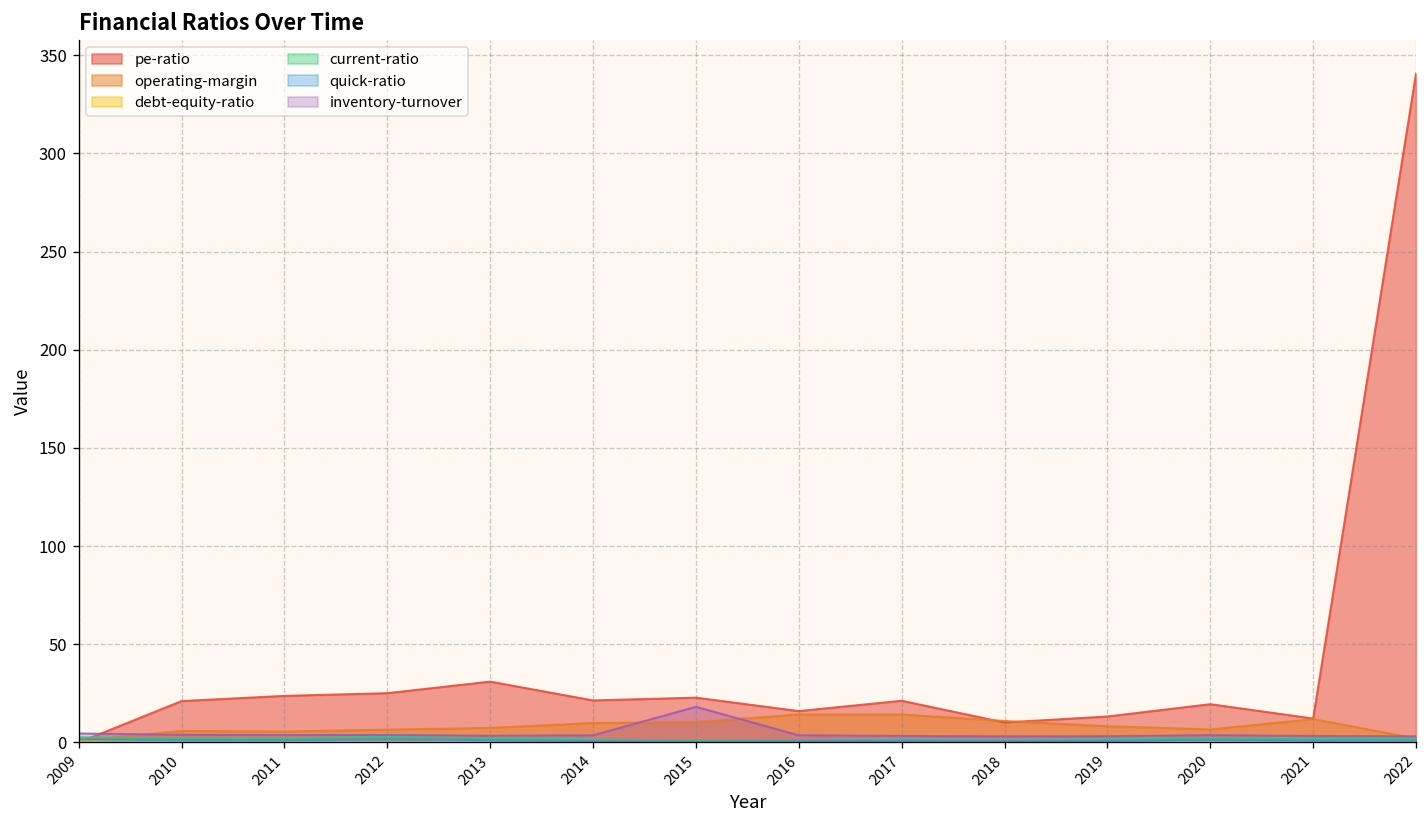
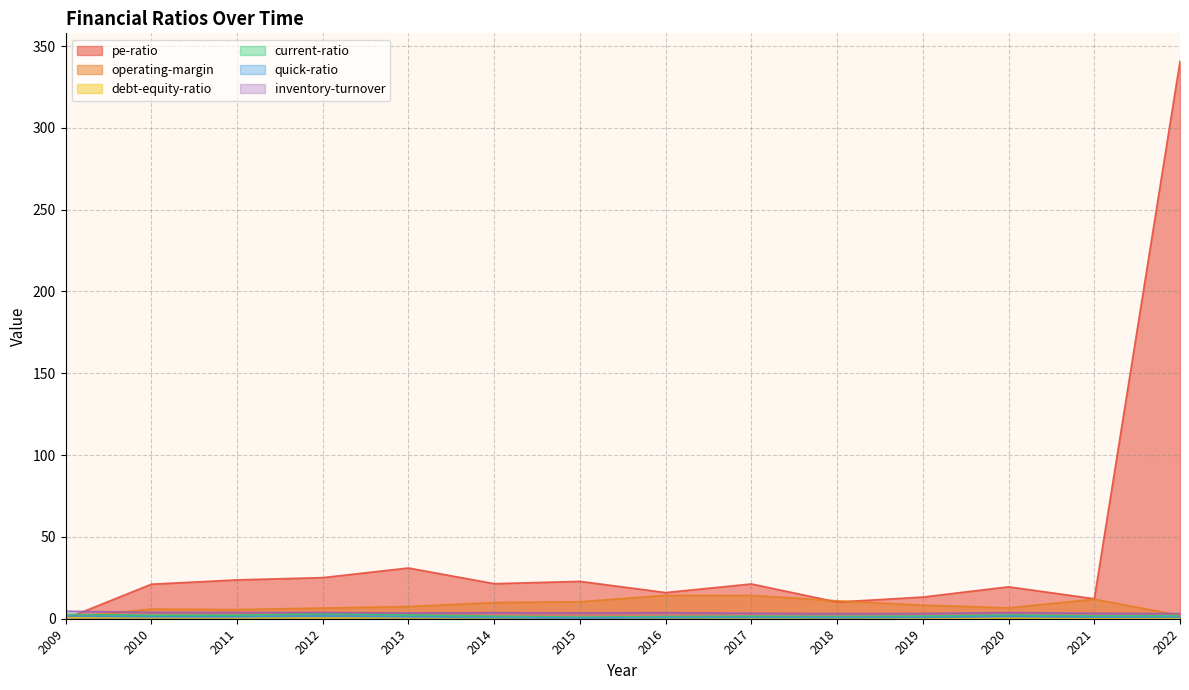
  {
    "inventory-turnover": {
      "2009": 5,
      "2010": 4,
      "2011": 4,
      "2014": 4,
-     "2015": 18,
+     "2015": 4,
      "2016": 4,
      "2017": 3,
      "2018": 3,
      "2019": 3
    }
  }
